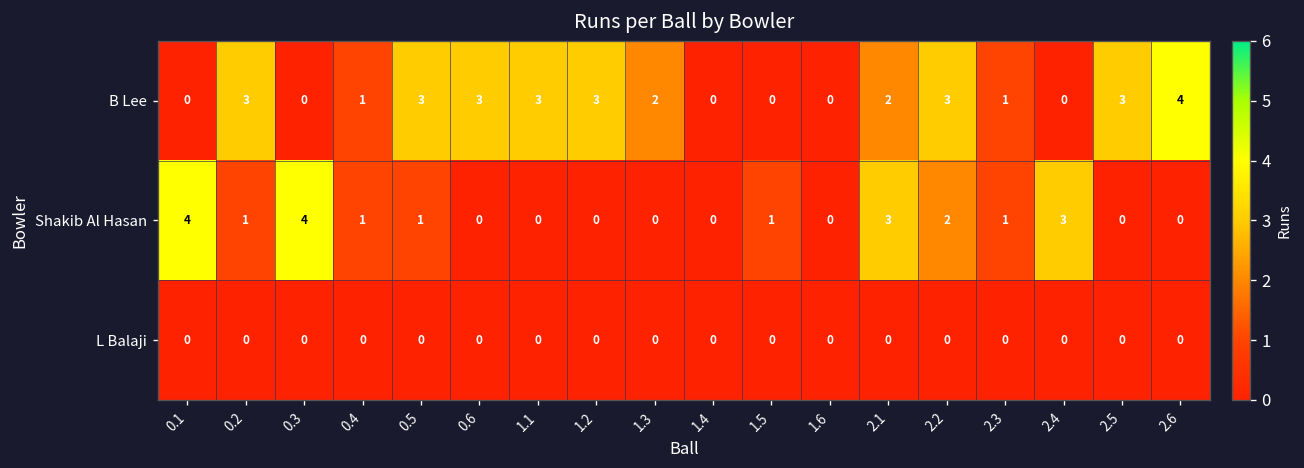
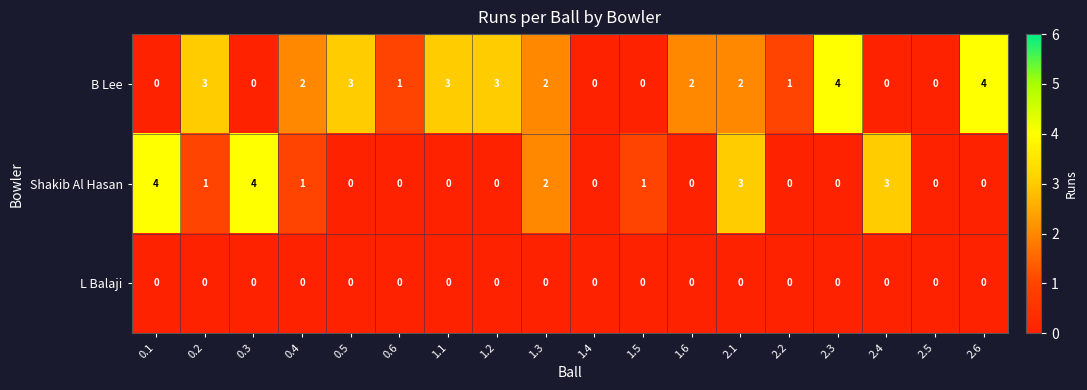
  {
    "B Lee": {
      "0.1": 0,
      "0.2": 3,
      "0.3": 0,
-     "0.4": 1,
+     "0.4": 2,
      "0.5": 3,
-     "0.6": 3,
+     "0.6": 1,
      "1.1": 3,
      "1.2": 3,
      "1.3": 2,
      "1.4": 0,
      "1.5": 0,
-     "1.6": 0,
+     "1.6": 2,
      "2.1": 2,
-     "2.2": 3,
-     "2.3": 1,
+     "2.2": 1,
+     "2.3": 4,
      "2.4": 0,
-     "2.5": 3,
+     "2.5": 0,
      "2.6": 4
    },
    "Shakib Al Hasan": {
      "0.1": 4,
      "0.2": 1,
      "0.3": 4,
      "0.4": 1,
-     "0.5": 1,
+     "0.5": 0,
      "0.6": 0,
      "1.1": 0,
      "1.2": 0,
-     "1.3": 0,
+     "1.3": 2,
      "1.4": 0,
      "1.5": 1,
      "1.6": 0,
      "2.1": 3,
-     "2.2": 2,
-     "2.3": 1,
+     "2.2": 0,
+     "2.3": 0,
      "2.4": 3,
      "2.5": 0,
      "2.6": 0
    },
    "L Balaji": {
      "0.1": 0,
      "0.2": 0,
      "0.3": 0,
      "0.4": 0,
      "0.5": 0,
      "0.6": 0,
      "1.1": 0,
      "1.2": 0,
      "1.3": 0,
      "1.4": 0,
      "1.5": 0,
      "1.6": 0,
      "2.1": 0,
      "2.2": 0,
      "2.3": 0,
      "2.4": 0,
      "2.5": 0,
      "2.6": 0
    }
  }
